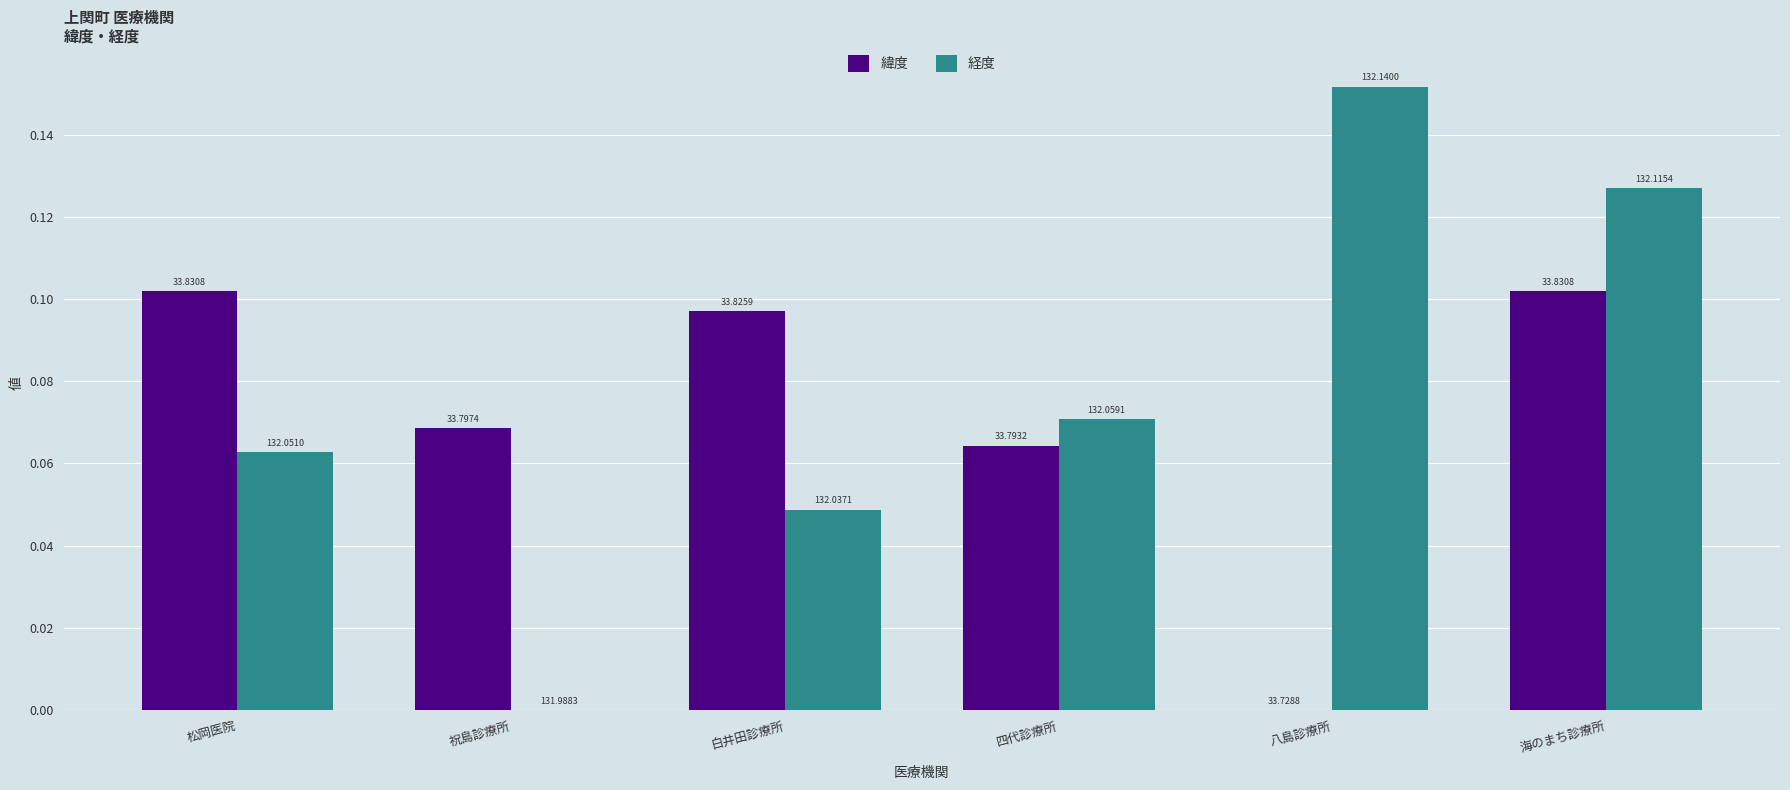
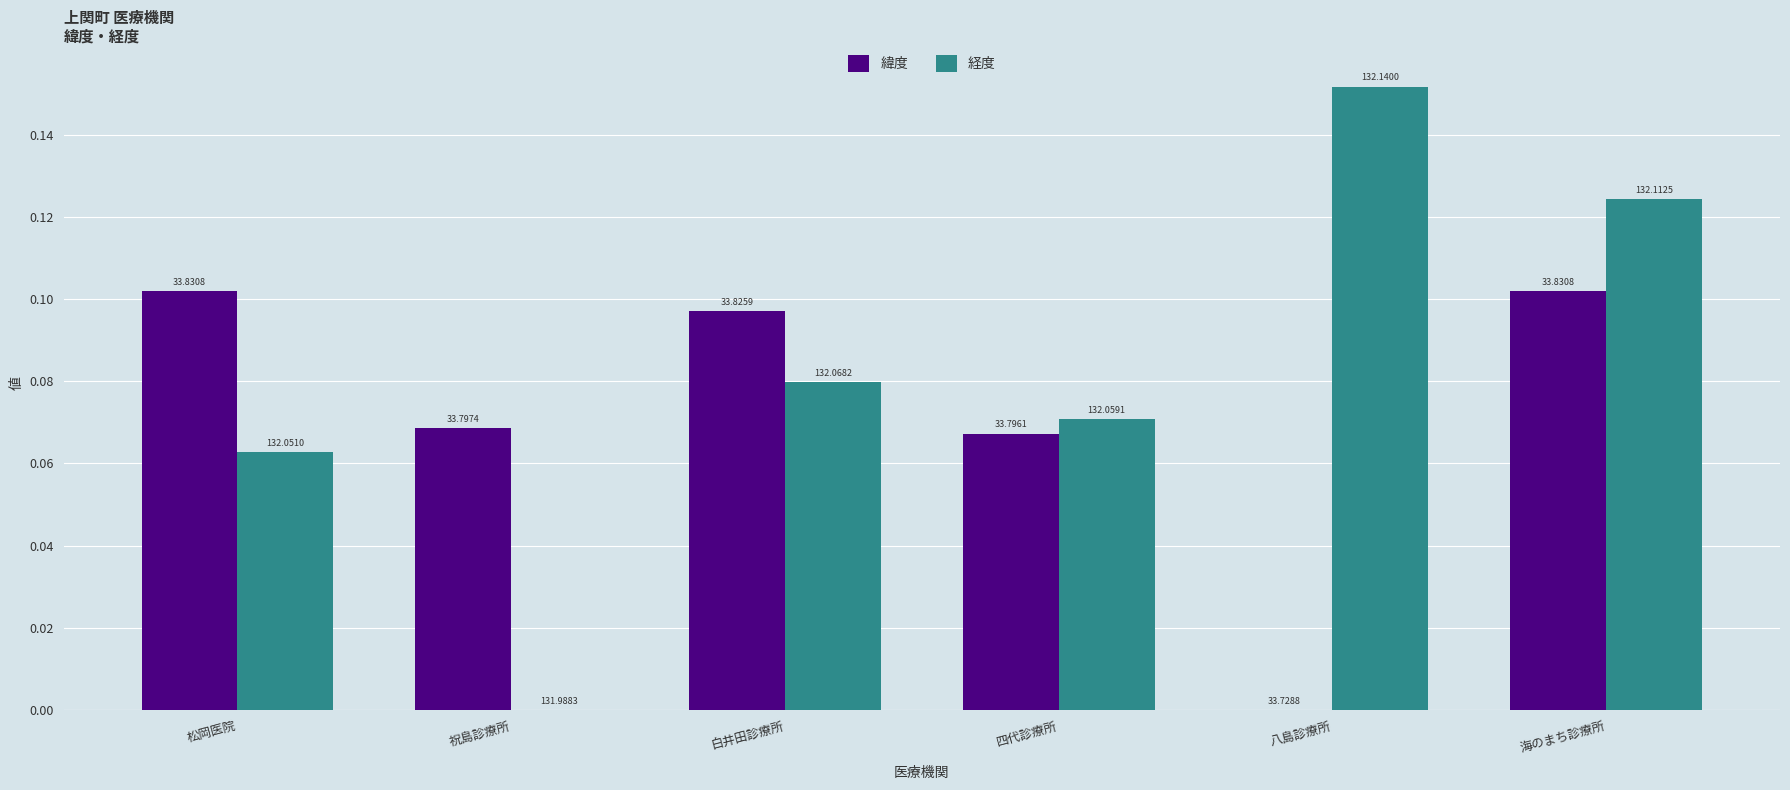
  {
    "緯度": {
-     "四代診療所": 33.7932
+     "四代診療所": 33.7961
    },
    "経度": {
-     "白井田診療所": 132.0371,
-     "海のまち診療所": 132.1154
+     "白井田診療所": 132.0682,
+     "海のまち診療所": 132.1125
    }
  }
